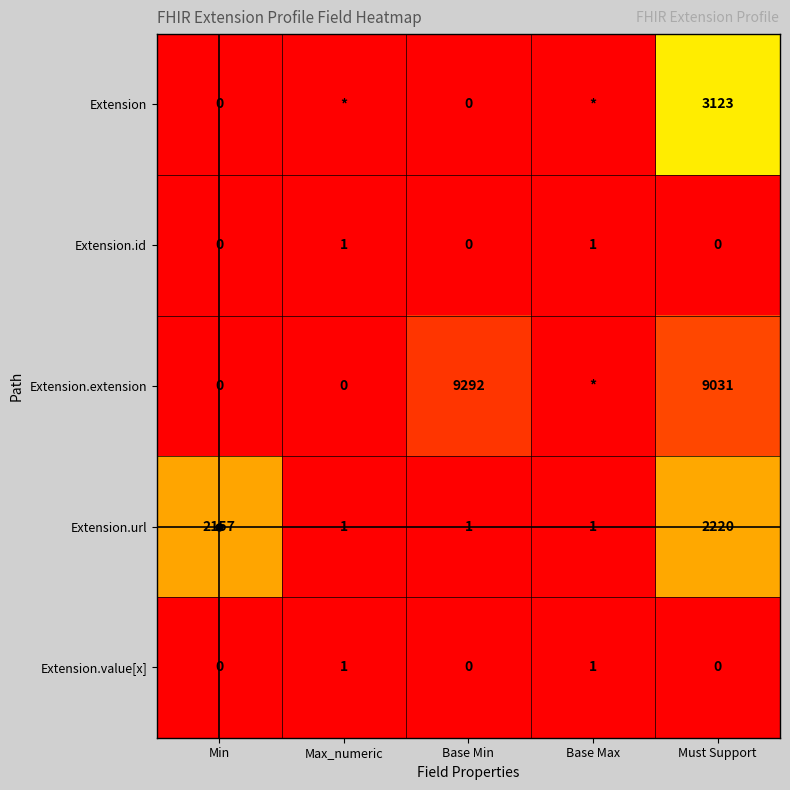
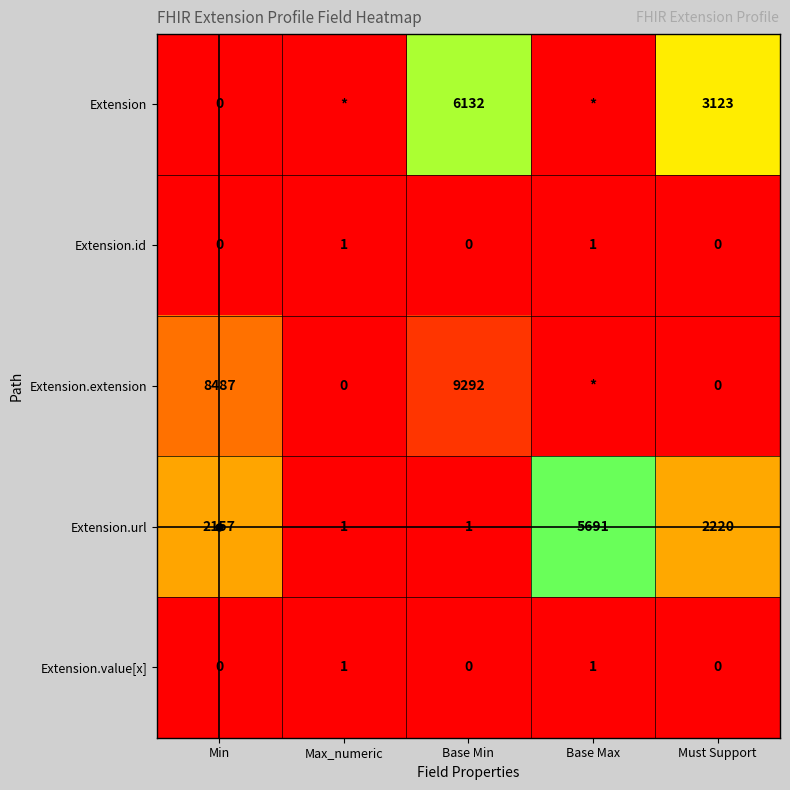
  {
    "Extension": {
      "Min": 0,
-     "Base Min": 0,
+     "Base Min": 6132,
      "Must Support": 3123
    },
    "Extension.id": {
      "Min": 0,
      "Max_numeric": 1,
      "Base Min": 0,
      "Base Max": 1,
      "Must Support": 0
    },
    "Extension.extension": {
-     "Min": 0,
+     "Min": 8487,
      "Max_numeric": 0,
      "Base Min": 9292,
-     "Must Support": 9031
+     "Must Support": 0
    },
    "Extension.url": {
      "Max_numeric": 1,
      "Base Min": 1,
-     "Base Max": 1,
+     "Base Max": 5691,
      "Must Support": 2220
    },
    "Extension.value[x]": {
      "Min": 0,
      "Max_numeric": 1,
      "Base Min": 0,
      "Base Max": 1,
      "Must Support": 0
    }
  }
